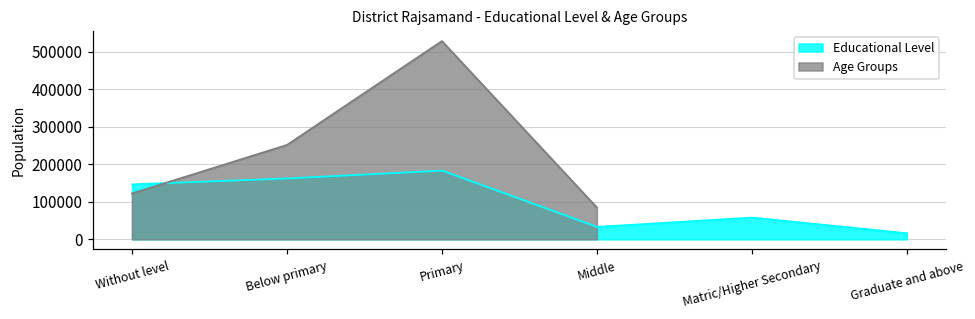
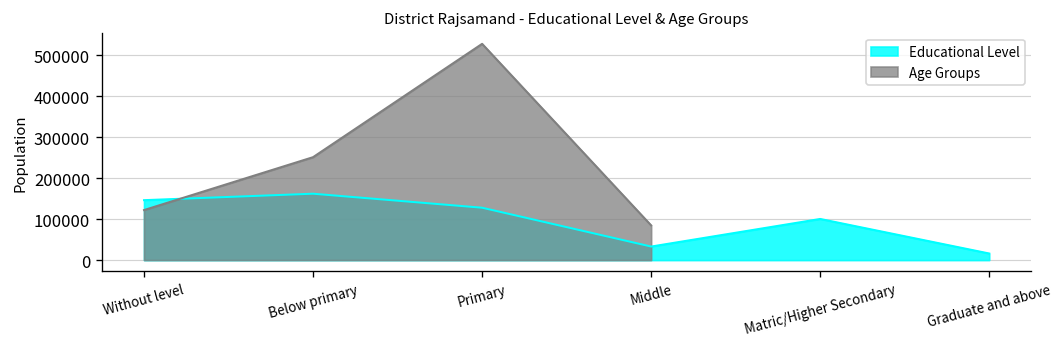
  {
    "Educational Level": {
      "Without level": 150000,
      "Below primary": 160000,
-     "Primary": 180000,
+     "Primary": 130000,
      "Middle": 30000,
-     "Matric/Higher Secondary": 60000,
+     "Matric/Higher Secondary": 100000,
      "Graduate and above": 20000
    },
    "Age Groups": {
      "Without level": 120000,
      "Below primary": 250000,
      "Primary": 530000,
      "Middle": 80000
    }
  }
